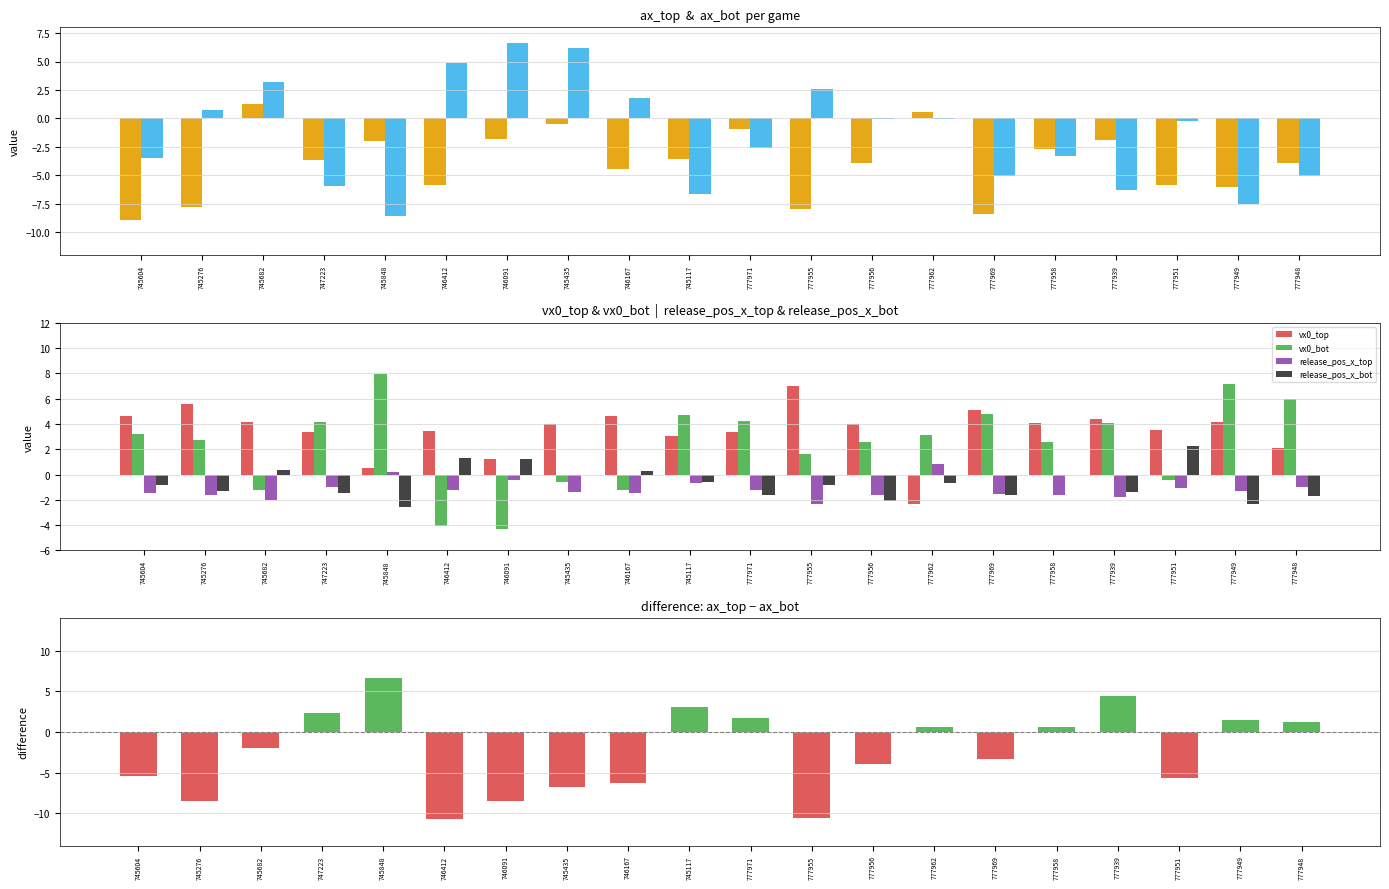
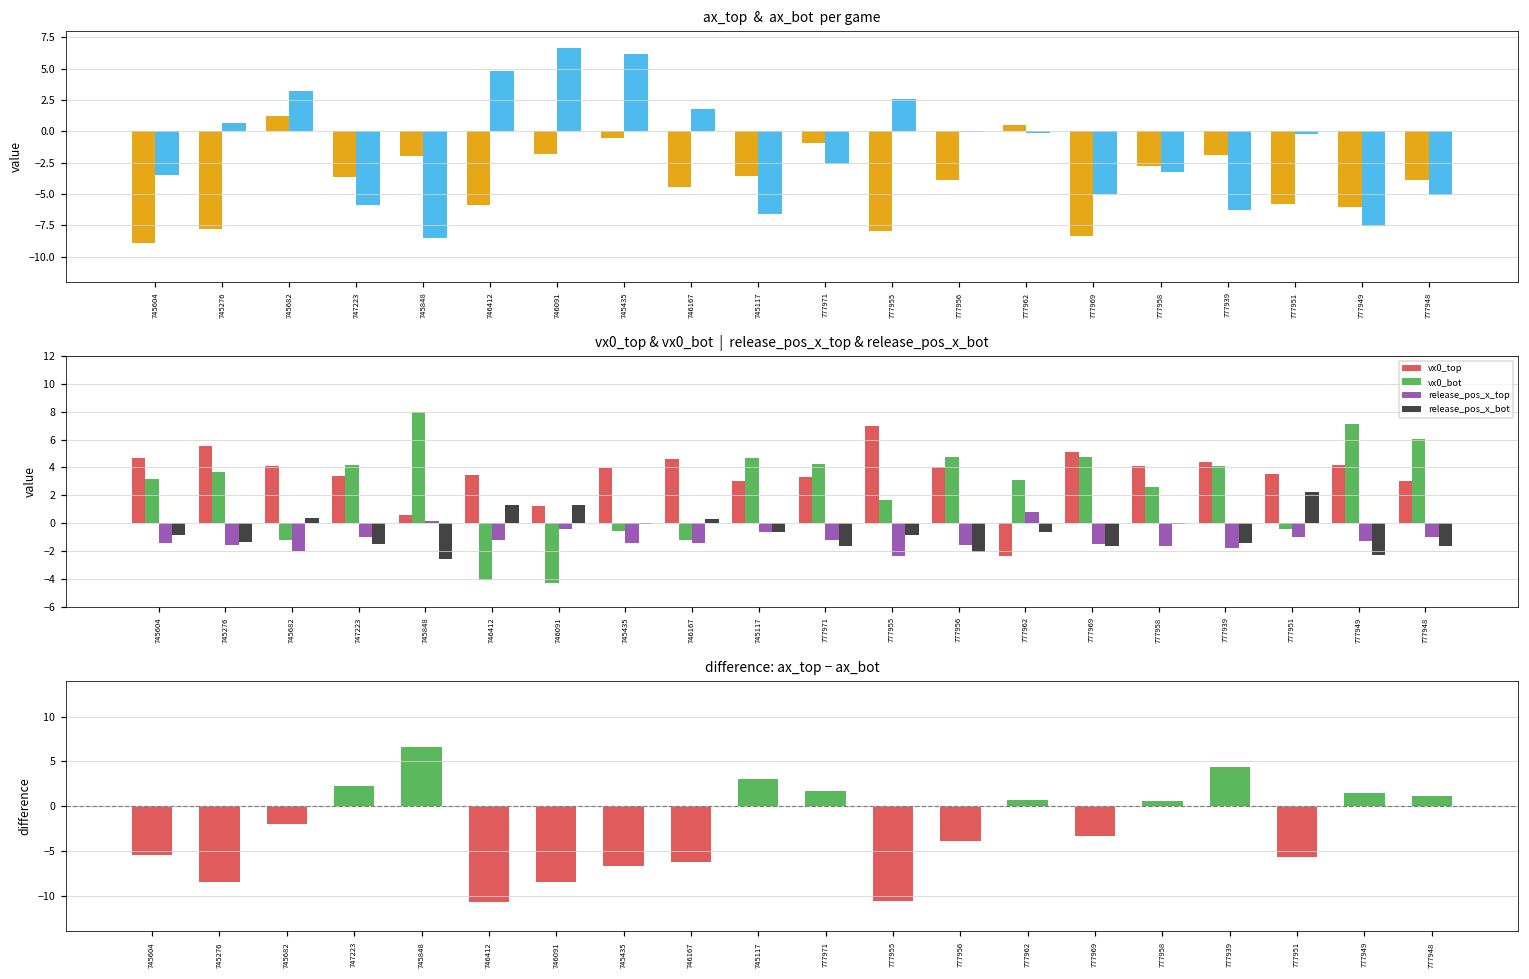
  {
    "vx0_top & vx0_bot | release_pos_x_top & release_pos_x_bot": {
      "vx0_top": {
        "745604": 4.7,
        "745276": 5.6,
        "745682": 4.1,
        "747223": 3.4,
        "745848": 0.6,
        "746412": 3.4,
        "746091": 1.2,
        "745435": 4.0,
        "746167": 4.6,
        "745117": 3.0,
        "777971": 3.3,
        "777955": 7.0,
        "777956": 4.0,
        "777962": -2.3,
        "777969": 5.1,
        "777958": 4.1,
        "777939": 4.4,
        "777951": 3.5,
        "777949": 4.2,
-       "777948": 2.1
+       "777948": 3.0
      },
      "vx0_bot": {
        "745604": 3.2,
-       "745276": 2.8,
+       "745276": 3.7,
        "745682": -1.2,
        "747223": 4.1,
        "745848": 8.0,
        "746412": -4.1,
        "746091": -4.3,
        "745435": -0.6,
        "746167": -1.2,
        "745117": 4.7,
        "777971": 4.2,
        "777955": 1.7,
-       "777956": 2.6,
+       "777956": 4.7,
        "777962": 3.1,
        "777969": 4.8,
        "777958": 2.6,
        "777939": 4.1,
        "777951": -0.4,
        "777949": 7.1,
        "777948": 6.0
      },
      "release_pos_x_top": {
        "745604": -1.5,
        "745276": -1.6,
        "745682": -2.0,
        "747223": -1.0,
        "746412": -1.2,
        "746091": -0.4,
        "745435": -1.4,
        "746167": -1.4,
        "745117": -0.7,
        "777971": -1.2,
        "777955": -2.4,
        "777956": -1.6,
        "777962": 0.8,
        "777969": -1.5,
        "777958": -1.6,
        "777939": -1.8,
        "777951": -1.0,
        "777949": -1.3,
        "777948": -1.0
      },
      "release_pos_x_bot": {
        "745604": -0.8,
        "745276": -1.3,
        "745682": 0.4,
        "747223": -1.5,
        "745848": -2.6,
        "746412": 1.3,
        "746091": 1.3,
        "746167": 0.3,
        "745117": -0.6,
        "777971": -1.6,
        "777955": -0.8,
        "777956": -2.1,
        "777962": -0.6,
        "777969": -1.6,
        "777939": -1.4,
        "777951": 2.3,
        "777949": -2.3,
        "777948": -1.7
      }
    },
    "difference: ax_top − ax_bot": {
      "745604": -5,
      "745276": -8,
      "745682": -2,
      "747223": 2,
      "745848": 7,
      "746412": -11,
      "746091": -8,
      "745435": -7,
      "746167": -6,
      "745117": 3,
      "777971": 2,
      "777955": -11,
      "777956": -4,
      "777962": 1,
      "777969": -3,
      "777958": 1,
      "777939": 4,
      "777951": -6,
      "777949": 2,
      "777948": 1
    }
  }
